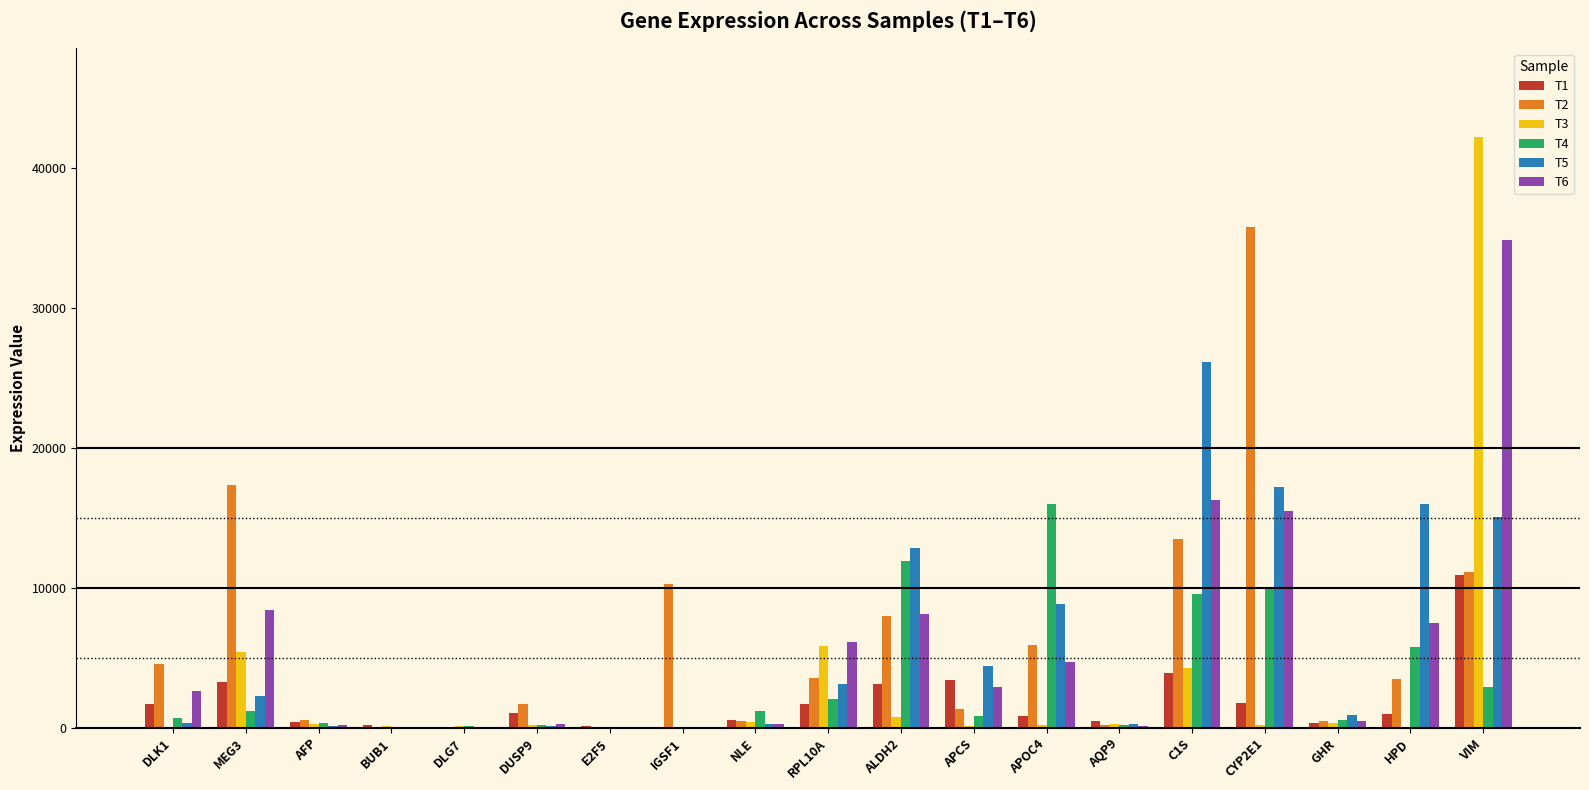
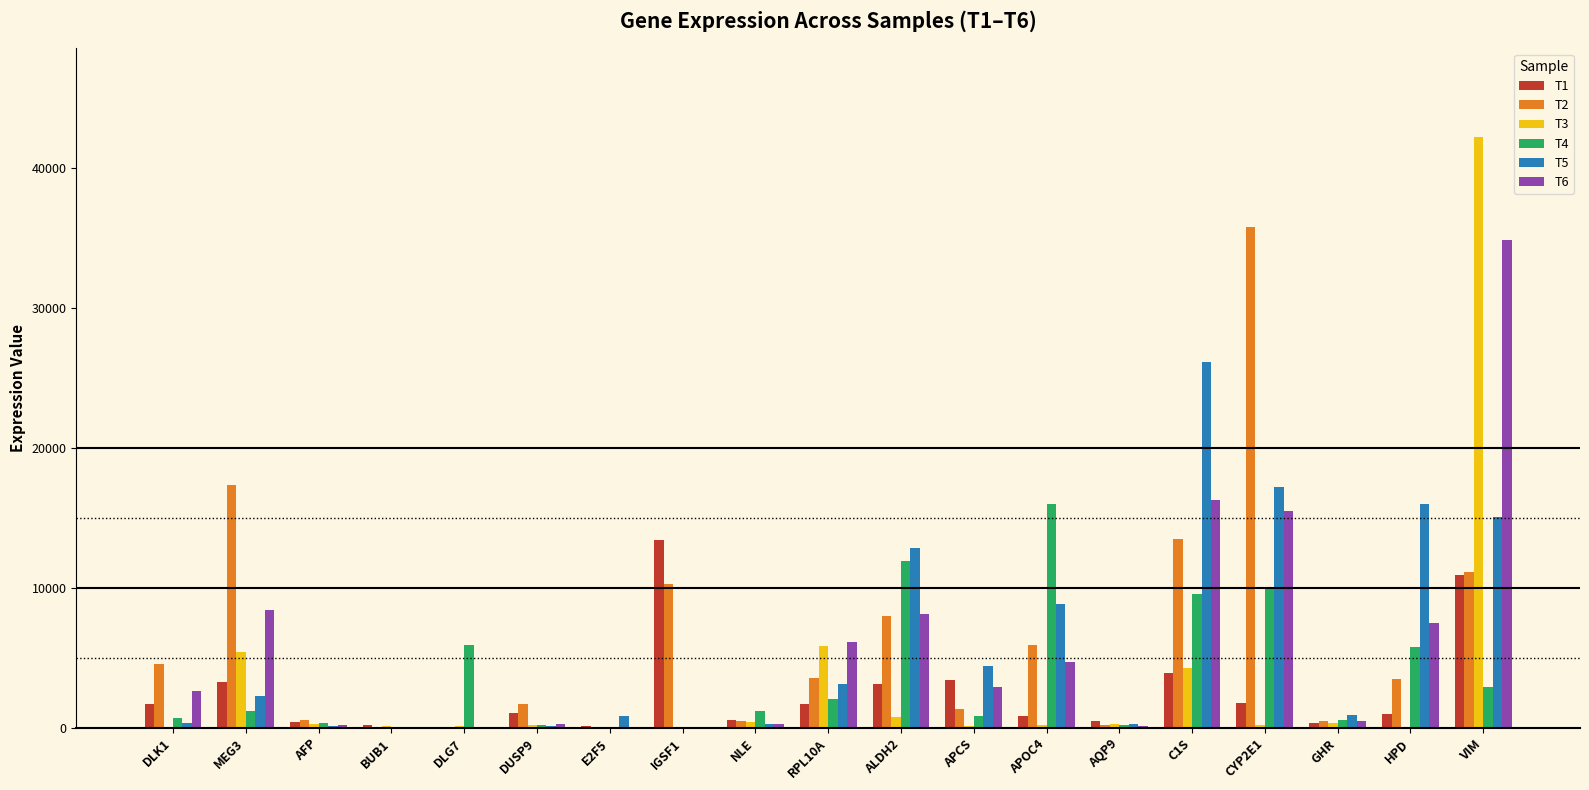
  {
    "T1": {
      "DLK1": 1700,
      "MEG3": 3300,
      "AFP": 400,
      "BUB1": 200,
      "DUSP9": 1100,
-     "IGSF1": 100,
+     "IGSF1": 13400,
      "NLE": 600,
      "RPL10A": 1700,
      "ALDH2": 3100,
      "APCS": 3400,
      "APOC4": 900,
      "AQP9": 500,
      "C1S": 3900,
      "CYP2E1": 1800,
      "GHR": 300,
      "HPD": 1000,
      "VIM": 10900
    },
    "T2": {
      "DLK1": 4600,
      "MEG3": 17400,
      "AFP": 600,
      "DUSP9": 1700,
      "IGSF1": 10300,
      "NLE": 500,
      "RPL10A": 3500,
      "ALDH2": 8000,
      "APCS": 1400,
      "APOC4": 5900,
      "AQP9": 200,
      "C1S": 13500,
      "CYP2E1": 35800,
      "GHR": 500,
      "HPD": 3500,
      "VIM": 11100
    },
    "T3": {
      "MEG3": 5500,
      "AFP": 300,
      "NLE": 400,
      "RPL10A": 5900,
      "ALDH2": 800,
      "APOC4": 200,
      "AQP9": 300,
      "C1S": 4300,
      "CYP2E1": 200,
      "GHR": 300,
      "VIM": 42200
    },
    "T4": {
      "DLK1": 700,
      "MEG3": 1200,
      "AFP": 400,
-     "DLG7": 200,
+     "DLG7": 5900,
      "DUSP9": 200,
      "NLE": 1200,
      "RPL10A": 2100,
      "ALDH2": 11900,
      "APCS": 800,
      "APOC4": 16000,
      "AQP9": 200,
      "C1S": 9500,
      "CYP2E1": 10000,
      "GHR": 500,
      "HPD": 5800,
      "VIM": 3000
    },
    "T5": {
      "DLK1": 400,
      "MEG3": 2300,
-     "E2F5": 100,
+     "E2F5": 900,
      "NLE": 300,
      "RPL10A": 3100,
      "ALDH2": 12900,
      "APCS": 4500,
      "APOC4": 8800,
      "AQP9": 300,
      "C1S": 26100,
      "CYP2E1": 17200,
      "GHR": 900,
      "HPD": 16000,
      "VIM": 15000
    },
    "T6": {
      "DLK1": 2600,
      "MEG3": 8400,
      "AFP": 200,
      "DUSP9": 300,
      "NLE": 300,
      "RPL10A": 6100,
      "ALDH2": 8200,
      "APCS": 2900,
      "APOC4": 4700,
      "C1S": 16300,
      "CYP2E1": 15500,
      "GHR": 500,
      "HPD": 7500,
      "VIM": 34900
    }
  }
